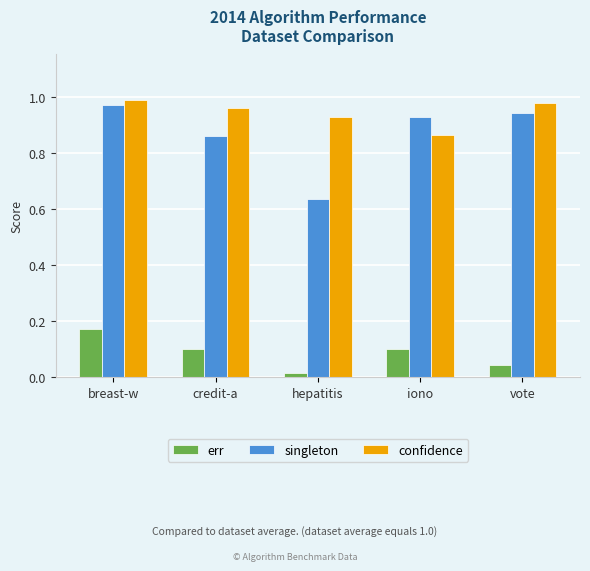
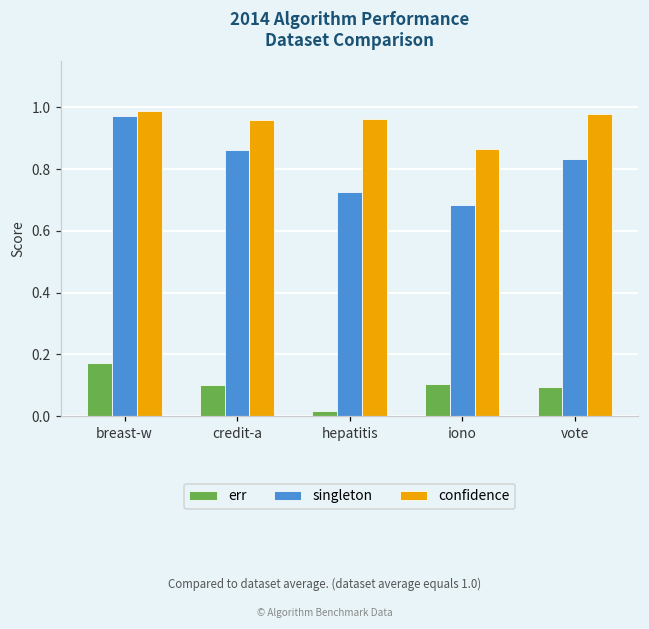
  {
    "err": {
      "breast-w": 0.17,
      "credit-a": 0.10,
      "hepatitis": 0.02,
      "iono": 0.10,
-     "vote": 0.04
+     "vote": 0.10
    },
    "singleton": {
      "breast-w": 0.97,
      "credit-a": 0.86,
-     "hepatitis": 0.64,
-     "iono": 0.93,
-     "vote": 0.94
+     "hepatitis": 0.73,
+     "iono": 0.68,
+     "vote": 0.83
    },
    "confidence": {
      "breast-w": 0.99,
      "credit-a": 0.96,
-     "hepatitis": 0.93,
+     "hepatitis": 0.96,
      "iono": 0.86,
      "vote": 0.98
    }
  }
